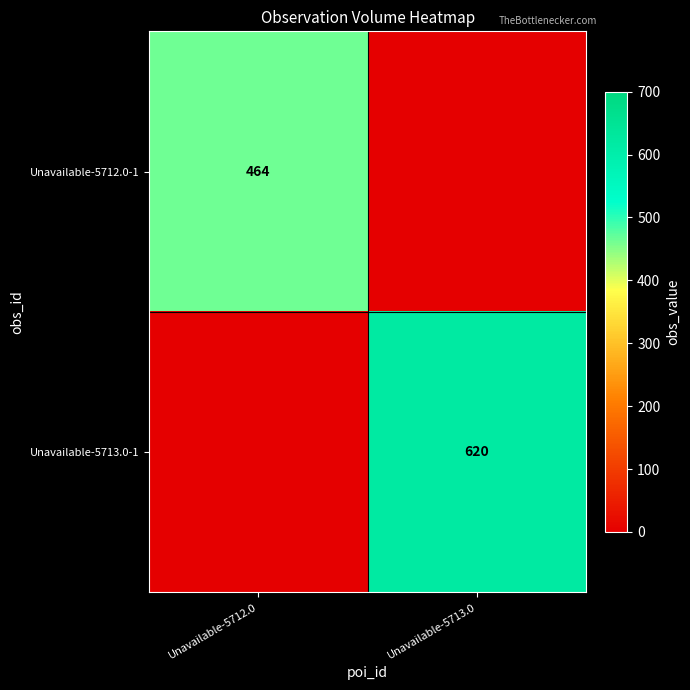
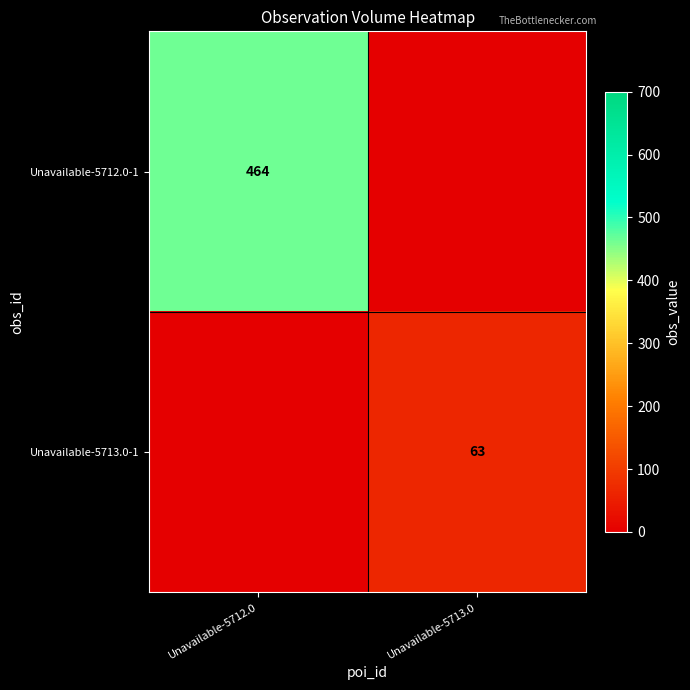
  {
    "Unavailable-5712.0-1": {
      "Unavailable-5712.0": 464
    },
    "Unavailable-5713.0-1": {
-     "Unavailable-5713.0": 620
+     "Unavailable-5713.0": 63
    }
  }
